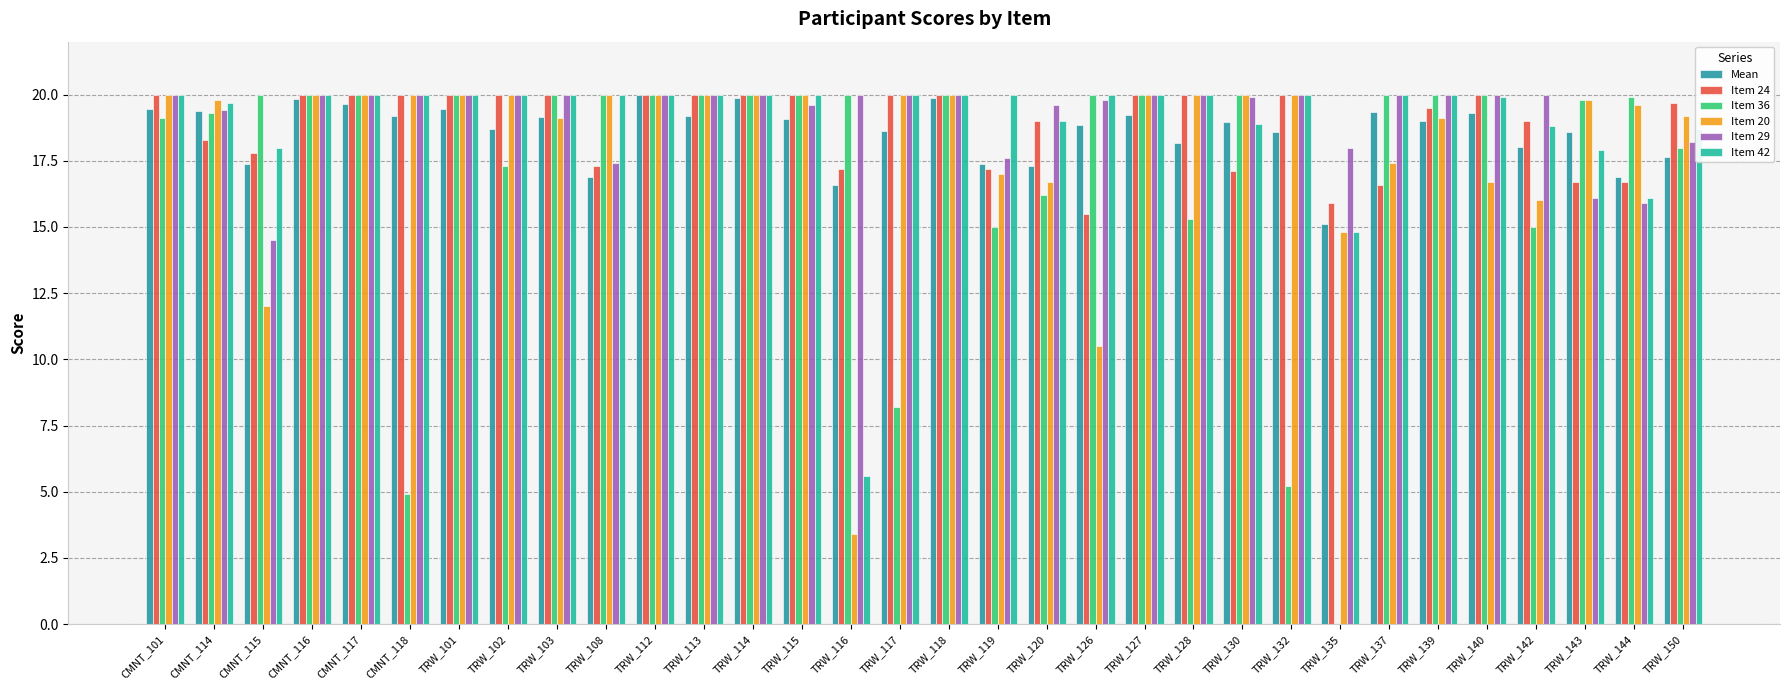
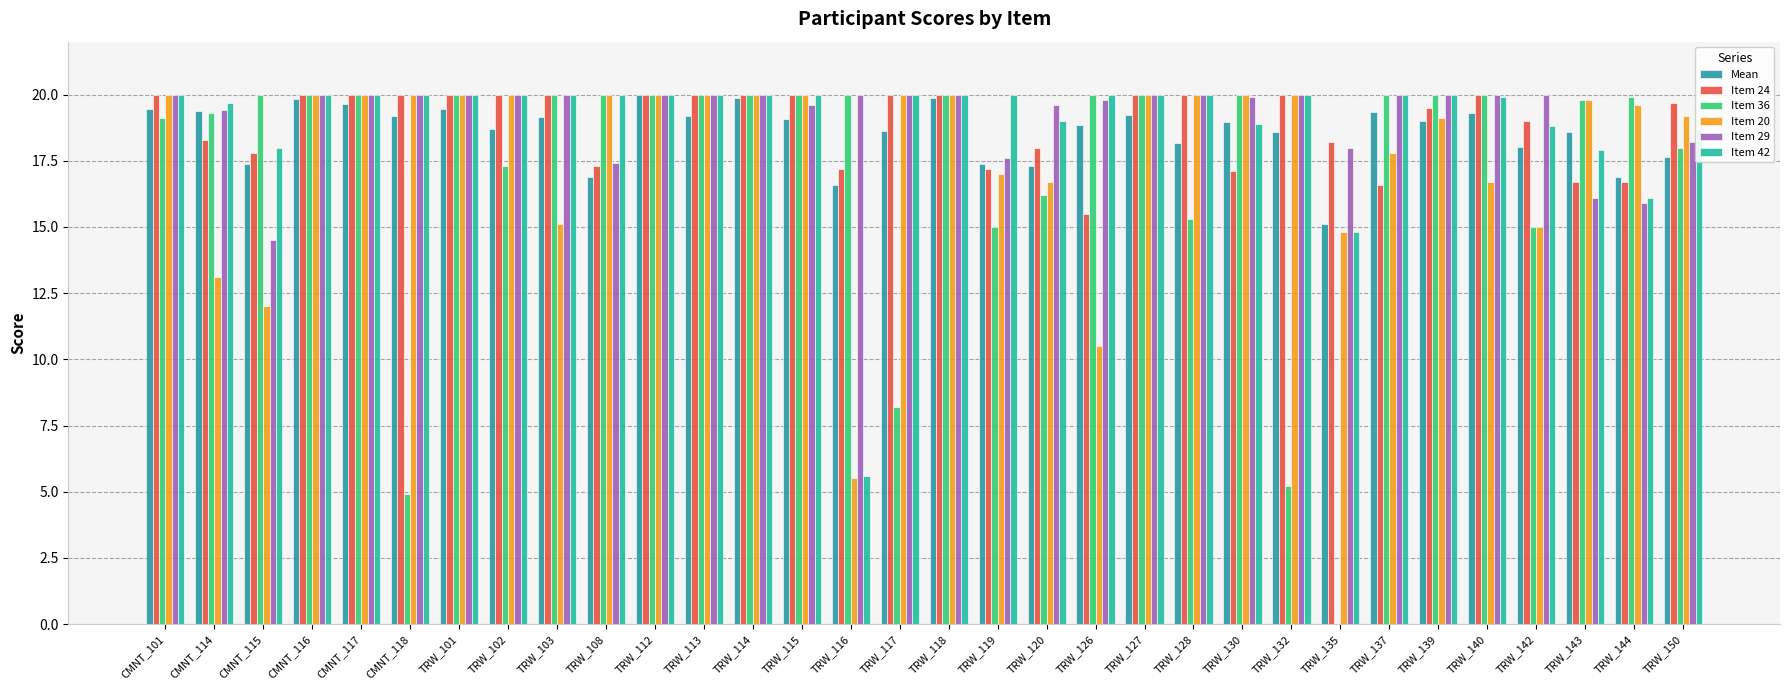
  {
    "Item 24": {
      "CMNT_101": 20.0,
      "CMNT_114": 18.3,
      "CMNT_115": 17.8,
      "CMNT_116": 20.0,
      "CMNT_117": 20.0,
      "CMNT_118": 20.0,
      "TRW_101": 20.0,
      "TRW_102": 20.0,
      "TRW_103": 20.0,
      "TRW_108": 17.3,
      "TRW_112": 20.0,
      "TRW_113": 20.0,
      "TRW_114": 20.0,
      "TRW_115": 20.0,
      "TRW_116": 17.2,
      "TRW_117": 20.0,
      "TRW_118": 20.0,
      "TRW_119": 17.2,
-     "TRW_120": 19,
+     "TRW_120": 18,
      "TRW_126": 15.5,
      "TRW_127": 20.0,
      "TRW_128": 20.0,
      "TRW_130": 17.1,
      "TRW_132": 20.0,
-     "TRW_135": 15.9,
+     "TRW_135": 18.2,
      "TRW_137": 16.6,
      "TRW_139": 19.5,
      "TRW_140": 20.0,
      "TRW_142": 19.0,
      "TRW_143": 16.7,
      "TRW_144": 16.7,
      "TRW_150": 19.7
    },
    "Item 20": {
      "CMNT_101": 20.0,
-     "CMNT_114": 19.8,
+     "CMNT_114": 13.1,
      "CMNT_115": 12.0,
      "CMNT_116": 20.0,
      "CMNT_117": 20.0,
      "CMNT_118": 20.0,
      "TRW_101": 20.0,
      "TRW_102": 20.0,
-     "TRW_103": 19.1,
+     "TRW_103": 15.1,
      "TRW_108": 20.0,
      "TRW_112": 20.0,
      "TRW_113": 20.0,
      "TRW_114": 20.0,
      "TRW_115": 20.0,
-     "TRW_116": 3.4,
+     "TRW_116": 5.5,
      "TRW_117": 20.0,
      "TRW_118": 20.0,
      "TRW_119": 17.0,
      "TRW_120": 16.7,
      "TRW_126": 10.5,
      "TRW_127": 20.0,
      "TRW_128": 20.0,
      "TRW_130": 20.0,
      "TRW_132": 20.0,
      "TRW_135": 14.8,
-     "TRW_137": 17.4,
+     "TRW_137": 17.8,
      "TRW_139": 19.1,
      "TRW_140": 16.7,
-     "TRW_142": 16,
+     "TRW_142": 15,
      "TRW_143": 19.8,
      "TRW_144": 19.6,
      "TRW_150": 19.2
    },
    "Item 29": {
      "CMNT_101": 20.0,
      "CMNT_114": 19.4,
      "CMNT_115": 14.5,
      "CMNT_116": 20.0,
      "CMNT_117": 20.0,
      "CMNT_118": 20.0,
      "TRW_101": 20.0,
      "TRW_102": 20.0,
      "TRW_103": 20.0,
      "TRW_108": 17.4,
      "TRW_112": 20.0,
      "TRW_113": 20.0,
      "TRW_114": 20.0,
      "TRW_115": 19.6,
      "TRW_116": 20.0,
      "TRW_117": 20.0,
      "TRW_118": 20.0,
      "TRW_119": 17.6,
      "TRW_120": 19.6,
      "TRW_126": 19.8,
      "TRW_127": 20.0,
      "TRW_128": 20.0,
      "TRW_130": 19.9,
      "TRW_132": 20.0,
      "TRW_135": 18.0,
      "TRW_137": 20.0,
      "TRW_139": 20.0,
      "TRW_140": 20.0,
      "TRW_142": 20.0,
      "TRW_143": 16.1,
      "TRW_144": 15.9,
      "TRW_150": 18.2
    }
  }
